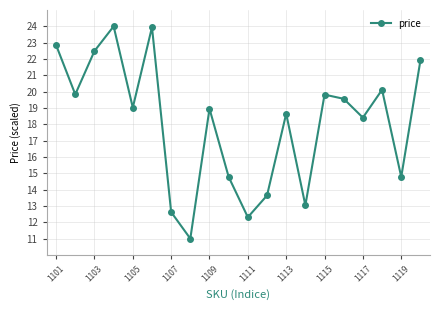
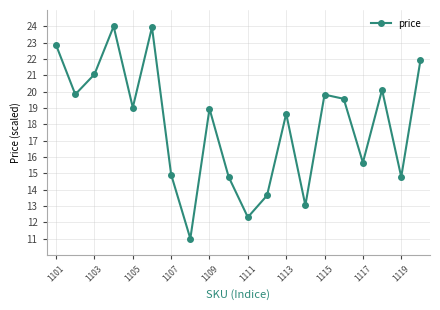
  {
    "1101": 22.8,
-   "1103": 22.5,
+   "1103": 21.1,
    "1105": 19.0,
-   "1107": 12.6,
+   "1107": 14.9,
    "1109": 19.0,
    "1111": 12.3,
    "1113": 18.7,
    "1115": 19.8,
-   "1117": 18.4,
+   "1117": 15.7,
    "1119": 14.8
  }
